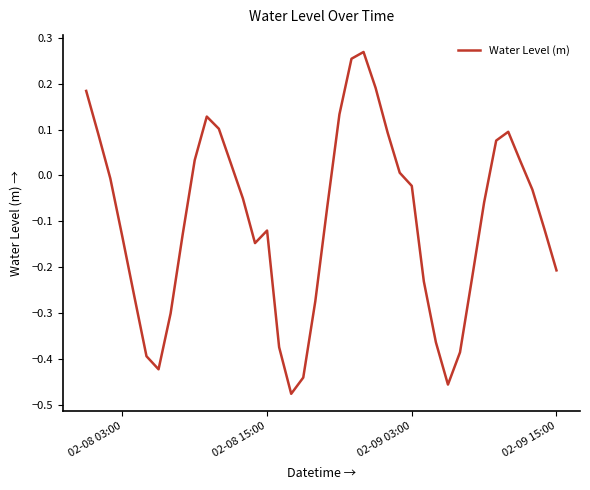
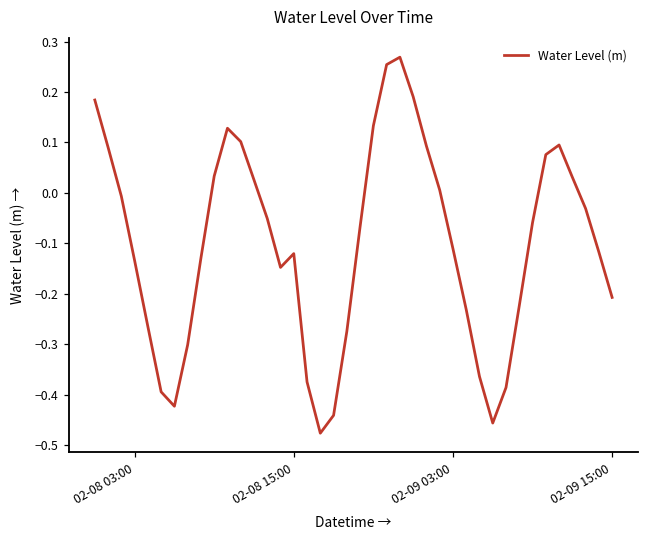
  {
    "02-08 03:00": -0.13,
    "02-08 15:00": -0.12,
-   "02-09 03:00": -0.02,
+   "02-09 03:00": -0.11,
    "02-09 15:00": -0.21
  }
